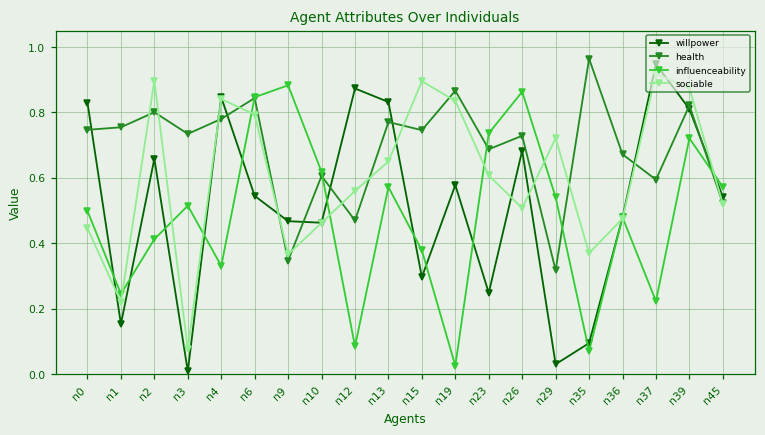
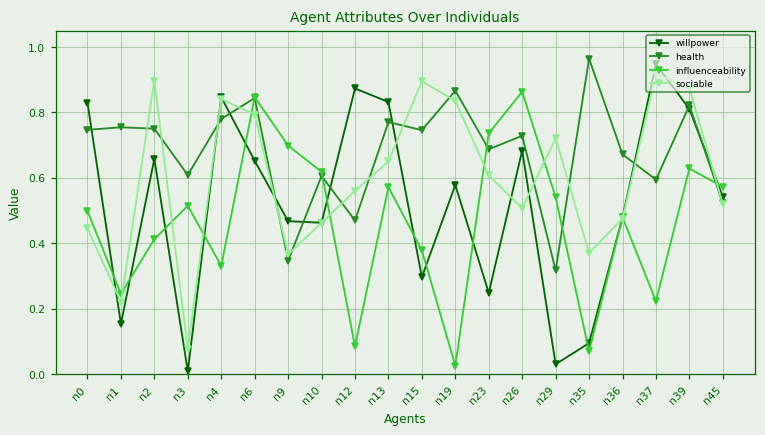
  {
    "willpower": {
      "n0": 0.83,
      "n1": 0.15,
      "n2": 0.66,
      "n3": 0.01,
-     "n6": 0.54,
+     "n6": 0.65,
      "n9": 0.47,
      "n12": 0.87,
      "n13": 0.83,
      "n15": 0.30,
      "n19": 0.58,
      "n23": 0.25,
      "n26": 0.68,
      "n29": 0.03,
      "n35": 0.09,
      "n39": 0.81,
      "n45": 0.54
    },
    "health": {
      "n0": 0.75,
      "n1": 0.75,
-     "n2": 0.80,
-     "n3": 0.73,
+     "n2": 0.75,
+     "n3": 0.61,
      "n4": 0.78,
      "n9": 0.35,
      "n10": 0.61,
      "n12": 0.47,
      "n13": 0.77,
      "n15": 0.75,
      "n19": 0.87,
      "n23": 0.69,
      "n26": 0.73,
      "n29": 0.32,
      "n35": 0.96,
      "n36": 0.67,
      "n37": 0.59,
      "n39": 0.82
    },
    "influenceability": {
      "n0": 0.50,
      "n1": 0.24,
      "n2": 0.41,
      "n3": 0.51,
      "n4": 0.33,
-     "n9": 0.88,
+     "n9": 0.70,
      "n10": 0.62,
      "n12": 0.08,
      "n13": 0.57,
      "n15": 0.38,
      "n19": 0.03,
      "n23": 0.74,
      "n26": 0.86,
      "n29": 0.54,
      "n35": 0.07,
      "n37": 0.22,
-     "n39": 0.72,
+     "n39": 0.63,
      "n45": 0.57
    },
    "sociable": {
      "n0": 0.45,
      "n1": 0.22,
      "n2": 0.90,
      "n3": 0.08,
      "n6": 0.79,
      "n9": 0.37,
      "n12": 0.56,
      "n13": 0.65,
      "n15": 0.90,
      "n19": 0.83,
      "n23": 0.61,
      "n26": 0.51,
      "n29": 0.72,
      "n35": 0.37
    }
  }
